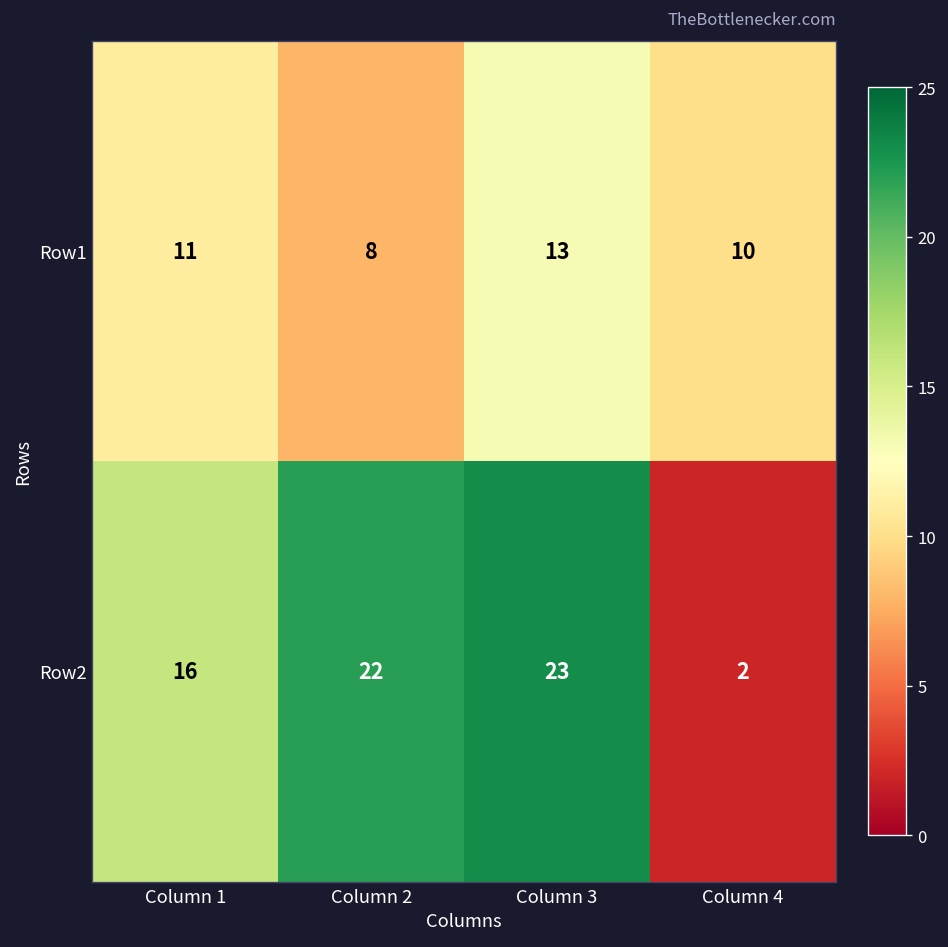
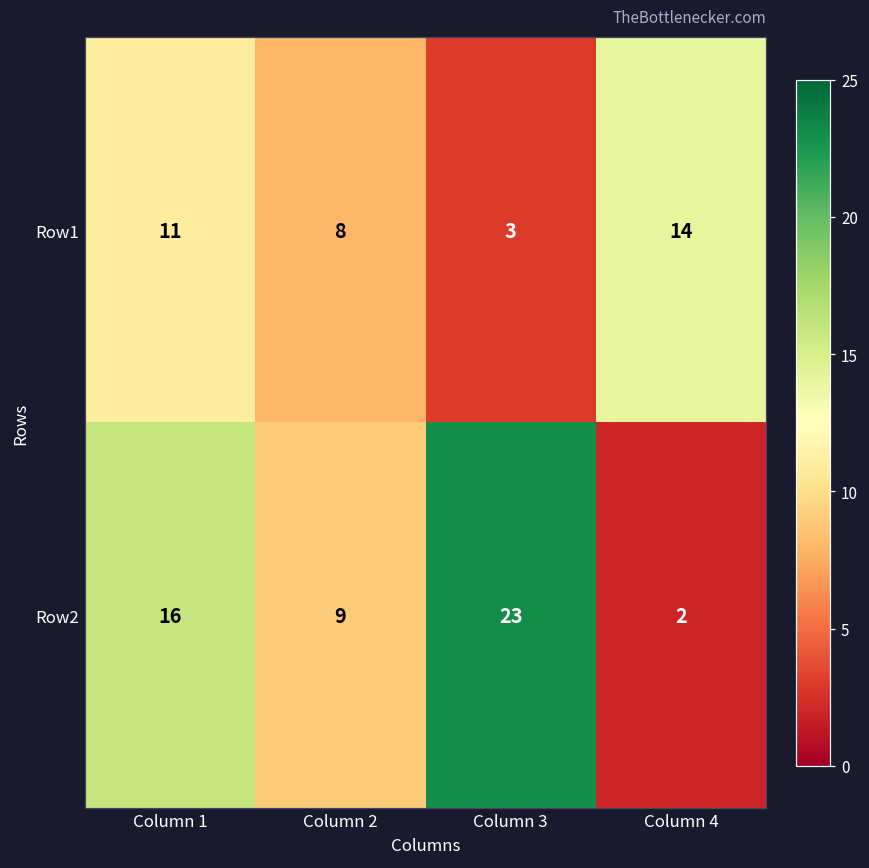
  {
    "Row1": {
      "Column 1": 11,
      "Column 2": 8,
-     "Column 3": 13,
-     "Column 4": 10
+     "Column 3": 3,
+     "Column 4": 14
    },
    "Row2": {
      "Column 1": 16,
-     "Column 2": 22,
+     "Column 2": 9,
      "Column 3": 23,
      "Column 4": 2
    }
  }
